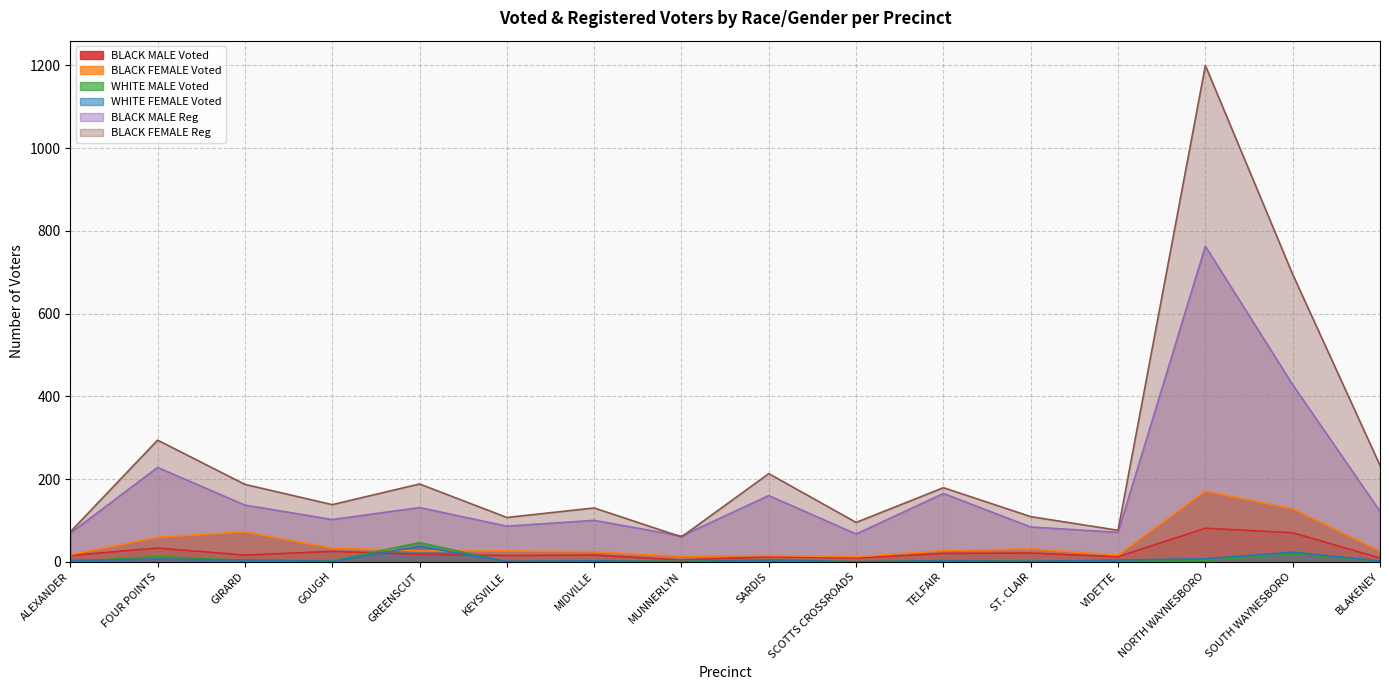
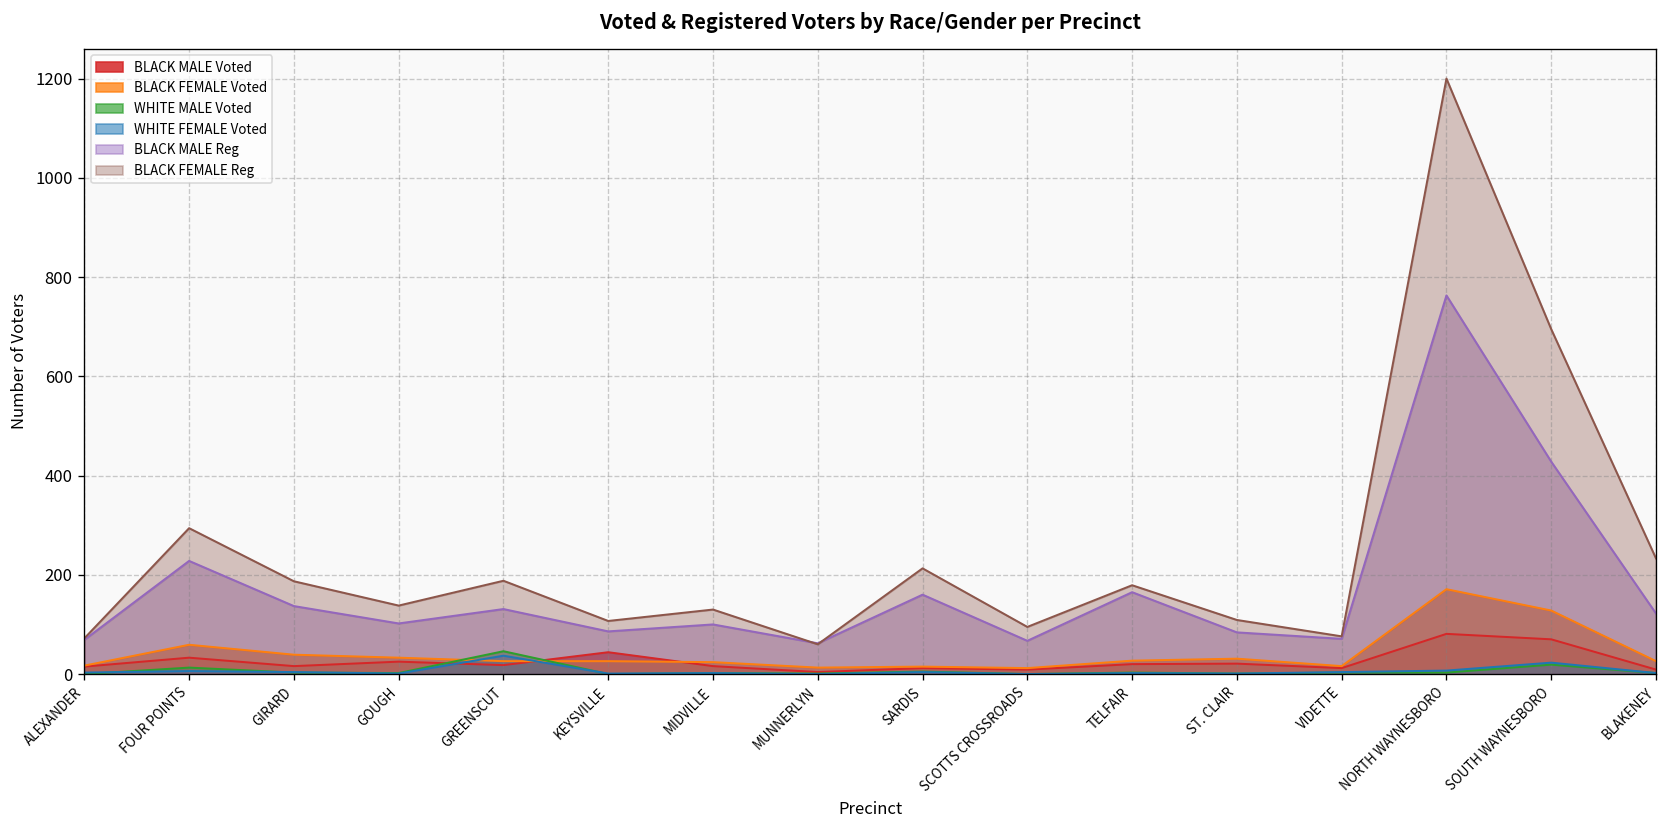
  {
    "BLACK MALE Voted": {
      "FOUR POINTS": 30,
      "GIRARD": 20,
      "GOUGH": 30,
      "GREENSCUT": 20,
-     "KEYSVILLE": 20,
+     "KEYSVILLE": 40,
      "MIDVILLE": 20,
      "TELFAIR": 20,
      "ST. CLAIR": 20,
      "NORTH WAYNESBORO": 80,
      "SOUTH WAYNESBORO": 70,
      "BLAKENEY": 10
    },
    "BLACK FEMALE Voted": {
      "FOUR POINTS": 60,
-     "GIRARD": 70,
+     "GIRARD": 40,
      "GOUGH": 30,
      "GREENSCUT": 30,
      "KEYSVILLE": 30,
      "MIDVILLE": 20,
      "MUNNERLYN": 10,
      "TELFAIR": 30,
      "ST. CLAIR": 30,
      "NORTH WAYNESBORO": 170,
      "SOUTH WAYNESBORO": 130,
      "BLAKENEY": 30
    },
    "WHITE MALE Voted": {
      "FOUR POINTS": 10,
      "GREENSCUT": 50
    },
    "WHITE FEMALE Voted": {
      "FOUR POINTS": 10,
      "GREENSCUT": 40
    }
  }
